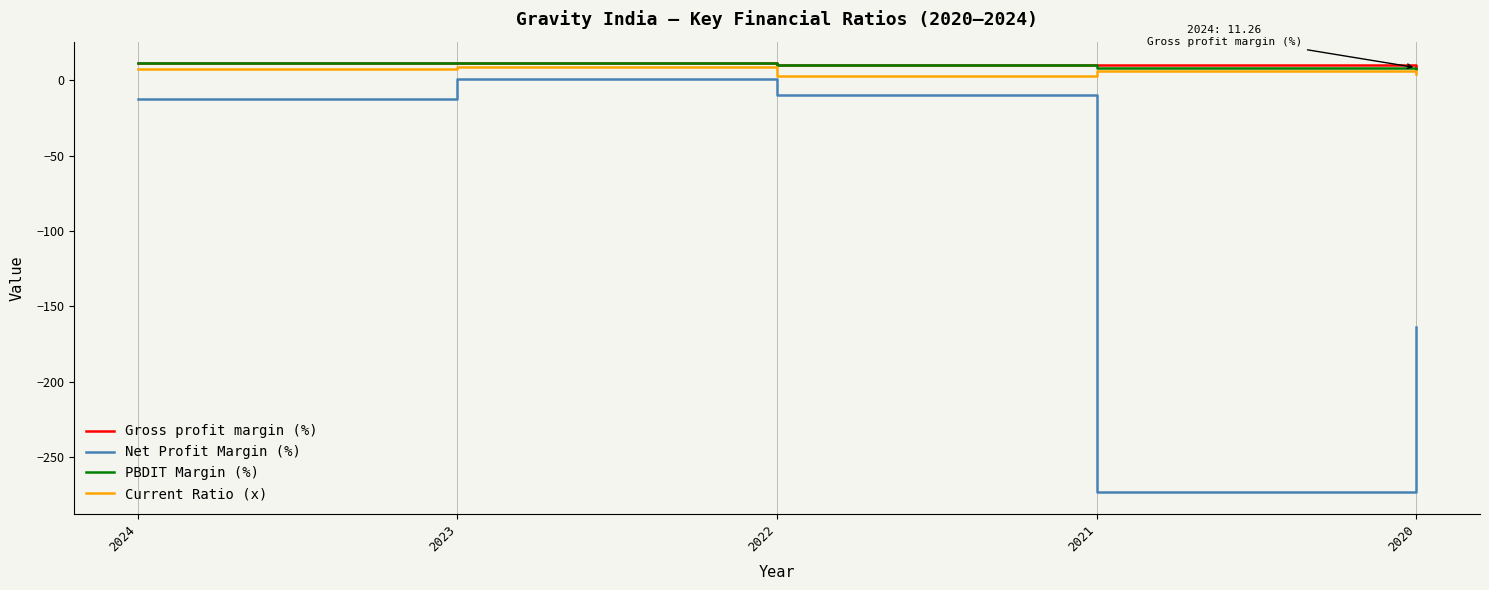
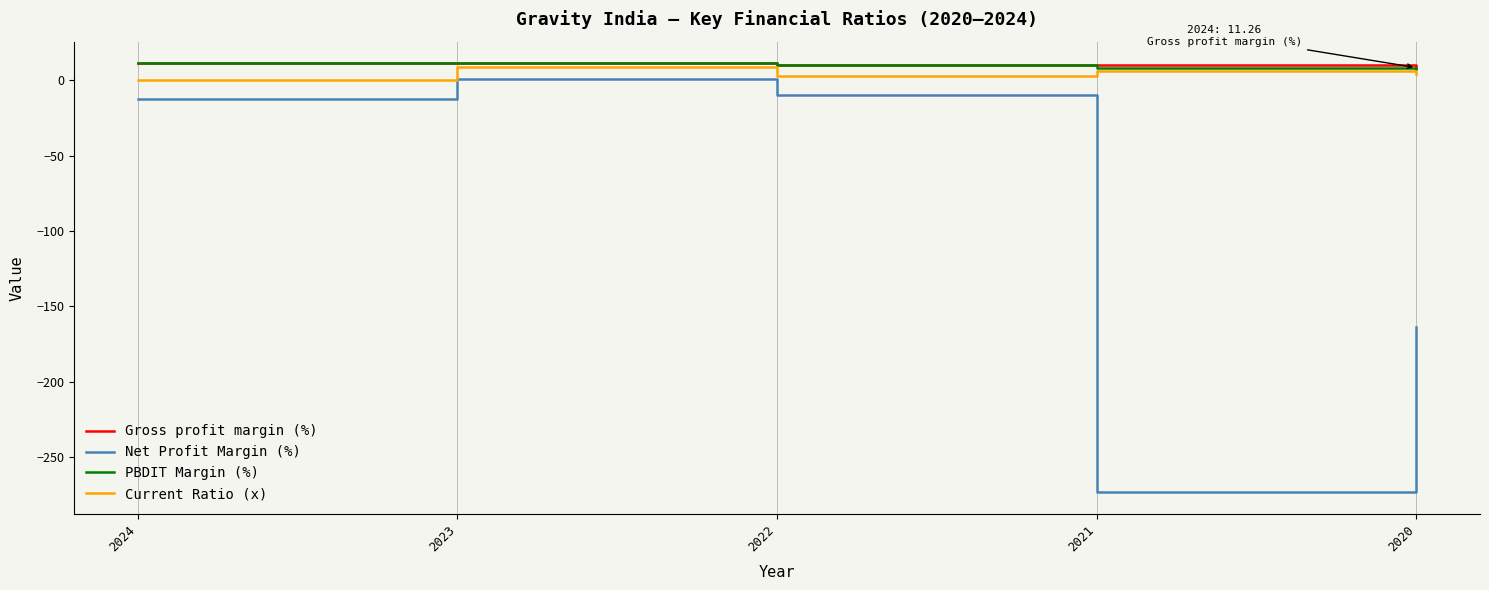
  {
    "Net Profit Margin (%)": {
      "2024": -12,
      "2023": 1,
      "2022": -10,
      "2021": -273,
      "2020": -164
    },
    "Current Ratio (x)": {
-     "2024": 8,
+     "2024": 1,
      "2023": 9,
      "2022": 3,
      "2021": 6,
      "2020": 4
    }
  }
